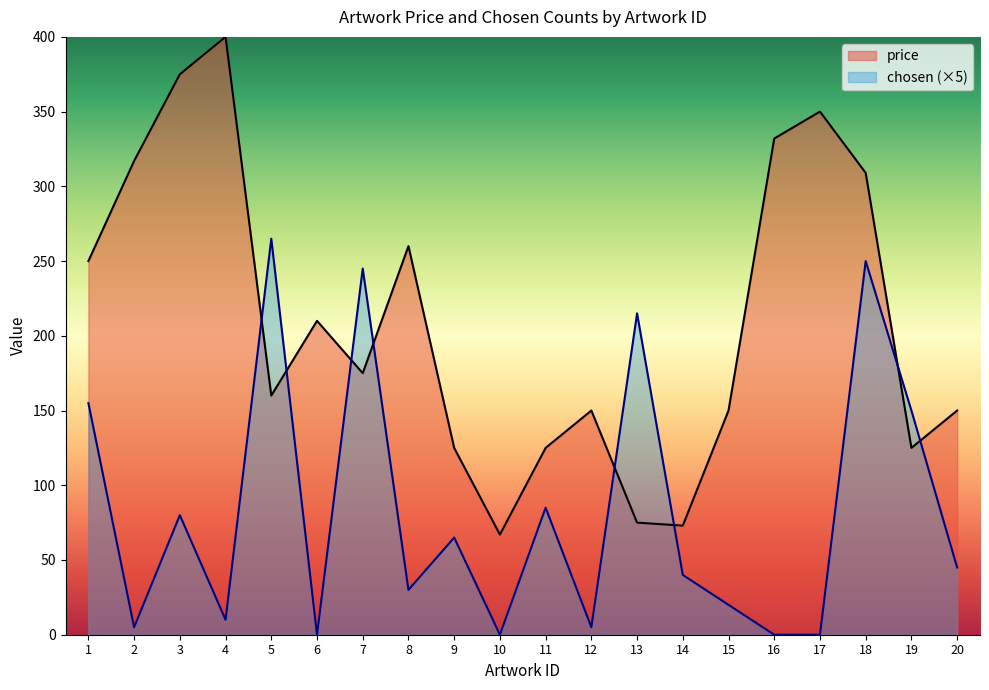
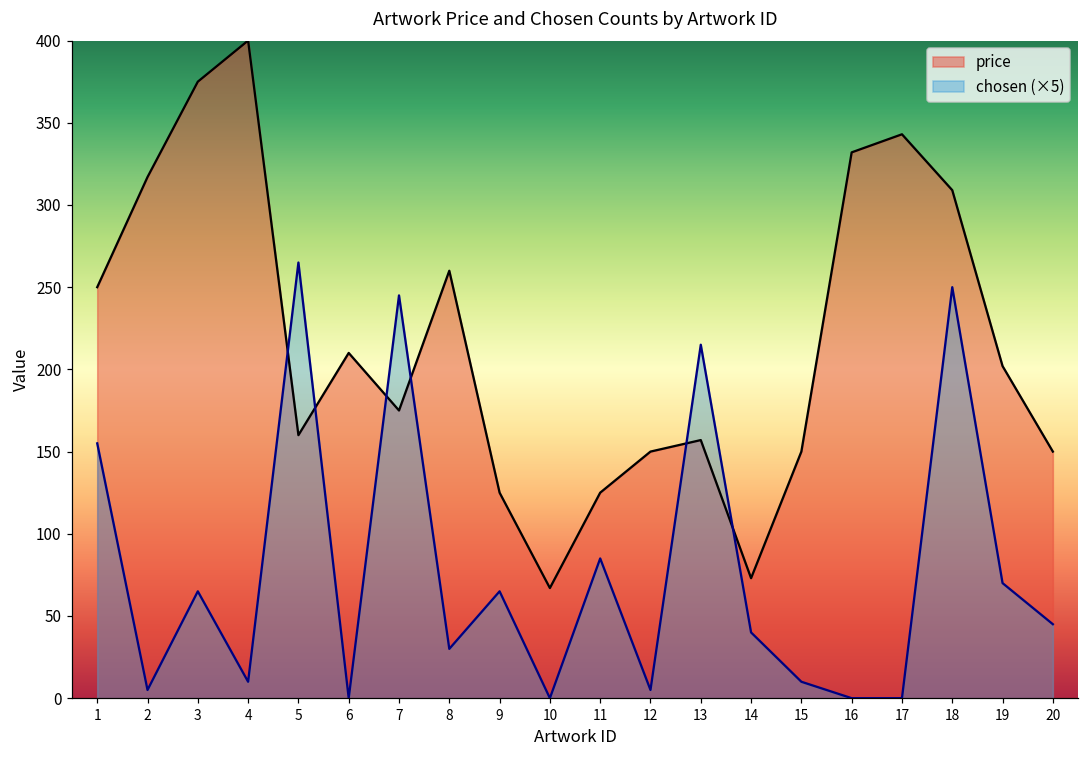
  {
    "price": {
      "1": 250,
      "2": 317,
      "3": 375,
      "4": 400,
      "5": 160,
      "6": 210,
      "7": 175,
      "8": 260,
      "9": 125,
      "10": 67,
      "11": 125,
      "12": 150,
-     "13": 75,
+     "13": 157,
      "14": 73,
      "15": 150,
      "16": 332,
-     "17": 350,
+     "17": 343,
      "18": 309,
-     "19": 125,
+     "19": 202,
      "20": 150
    },
    "chosen (×5)": {
      "1": 155,
      "2": 5,
-     "3": 80,
+     "3": 65,
      "4": 10,
      "5": 265,
      "6": 0,
      "7": 245,
      "8": 30,
      "9": 65,
      "10": 0,
      "11": 85,
      "12": 5,
      "13": 215,
      "14": 40,
-     "15": 20,
+     "15": 10,
      "16": 0,
      "17": 0,
      "18": 250,
-     "19": 150,
+     "19": 70,
      "20": 45
    }
  }
